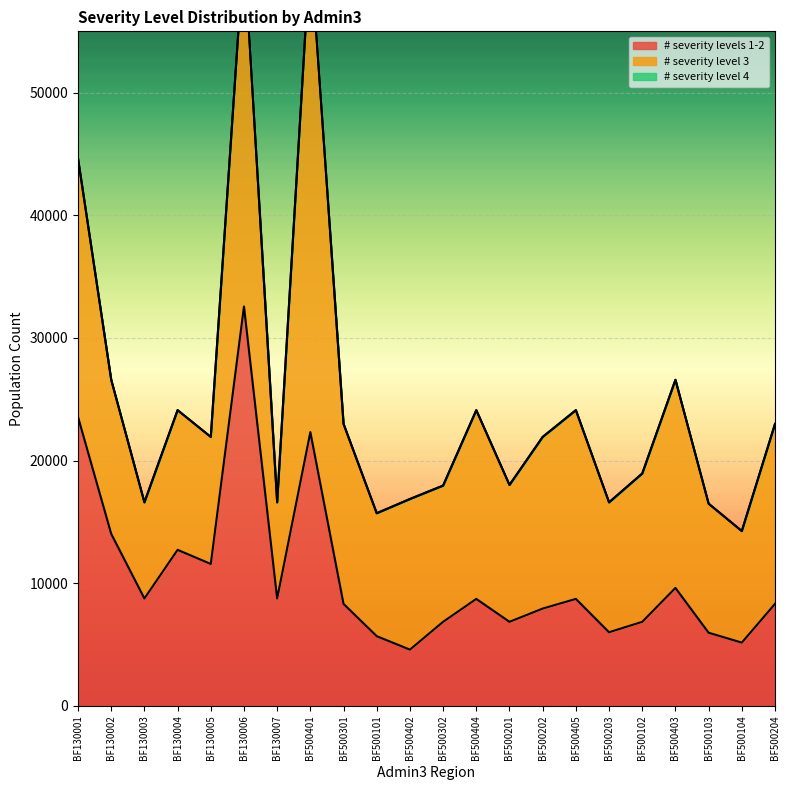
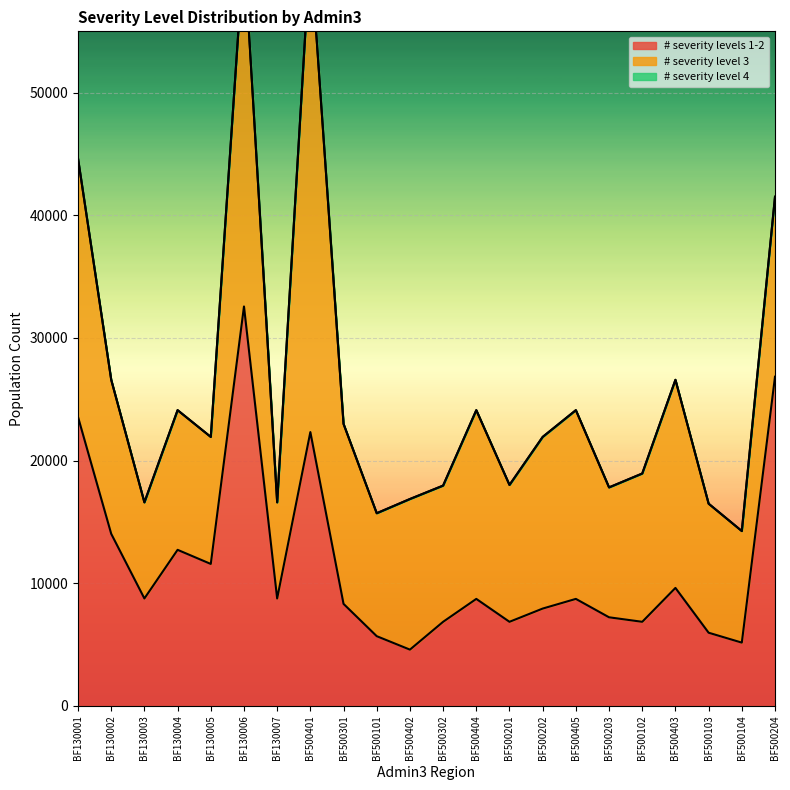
  {
    "# severity levels 1-2": {
      "BF130001": 23600,
      "BF130002": 14000,
      "BF130003": 8800,
      "BF130004": 12700,
      "BF130005": 11600,
      "BF130006": 32600,
      "BF130007": 8800,
      "BF500401": 22300,
      "BF500301": 8300,
      "BF500101": 5700,
      "BF500402": 4600,
      "BF500302": 6900,
      "BF500404": 8700,
      "BF500201": 6900,
      "BF500202": 7900,
      "BF500405": 8700,
-     "BF500203": 6000,
+     "BF500203": 7200,
      "BF500102": 6900,
      "BF500403": 9600,
      "BF500103": 6000,
      "BF500104": 5200,
-     "BF500204": 8300
+     "BF500204": 26800
    }
  }
